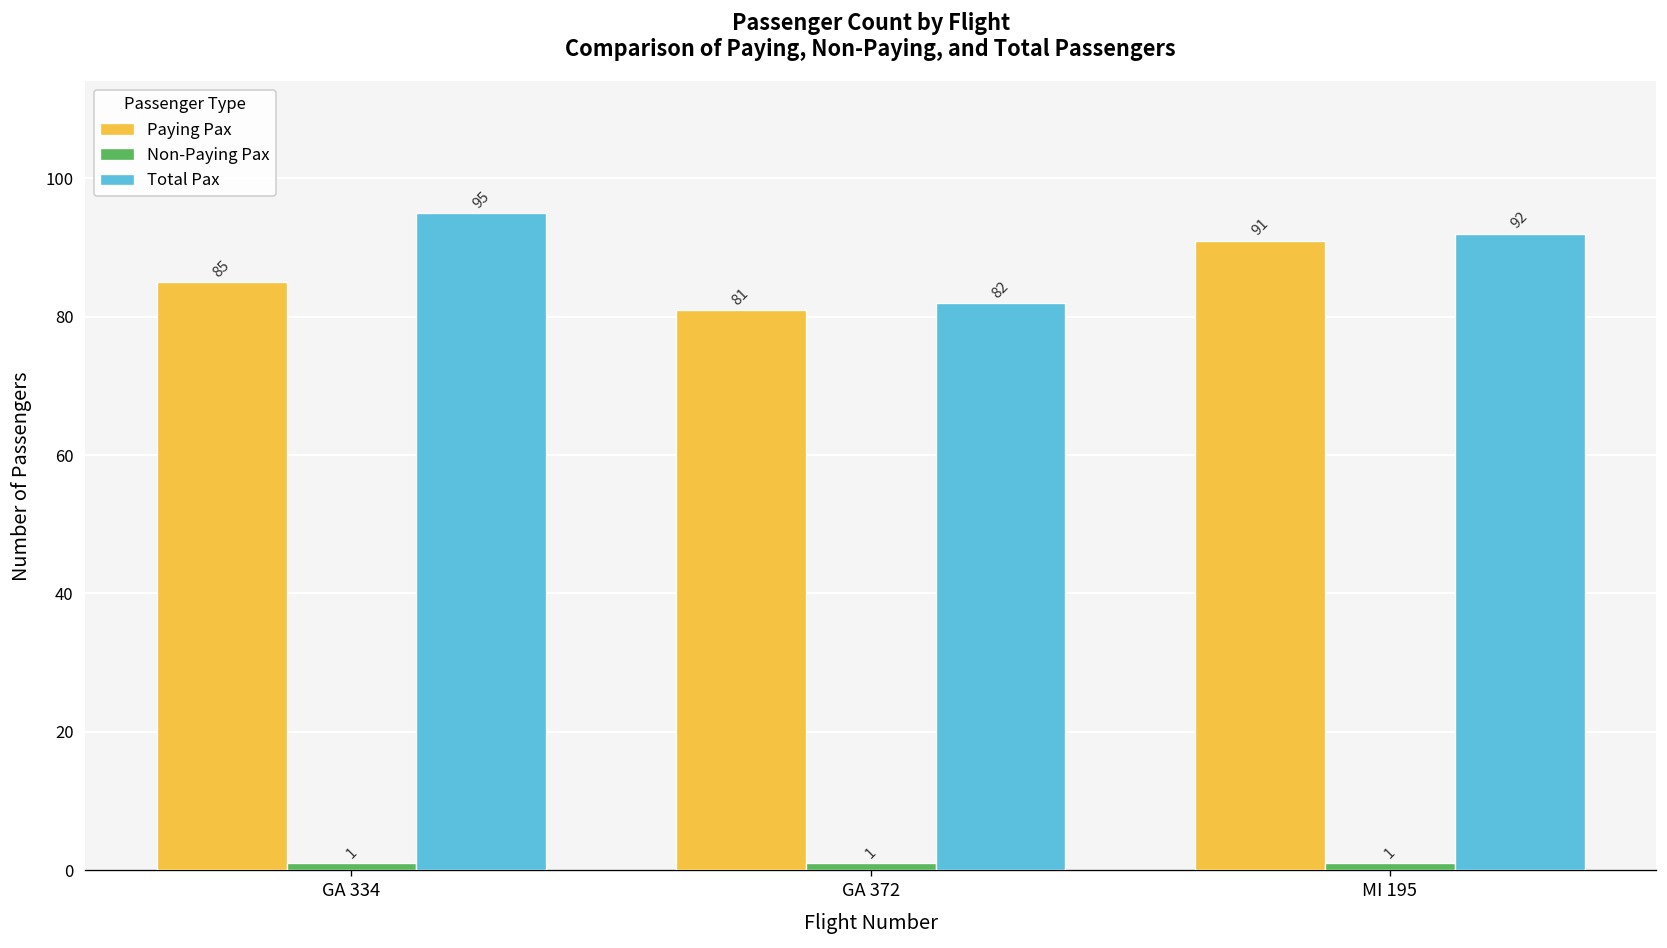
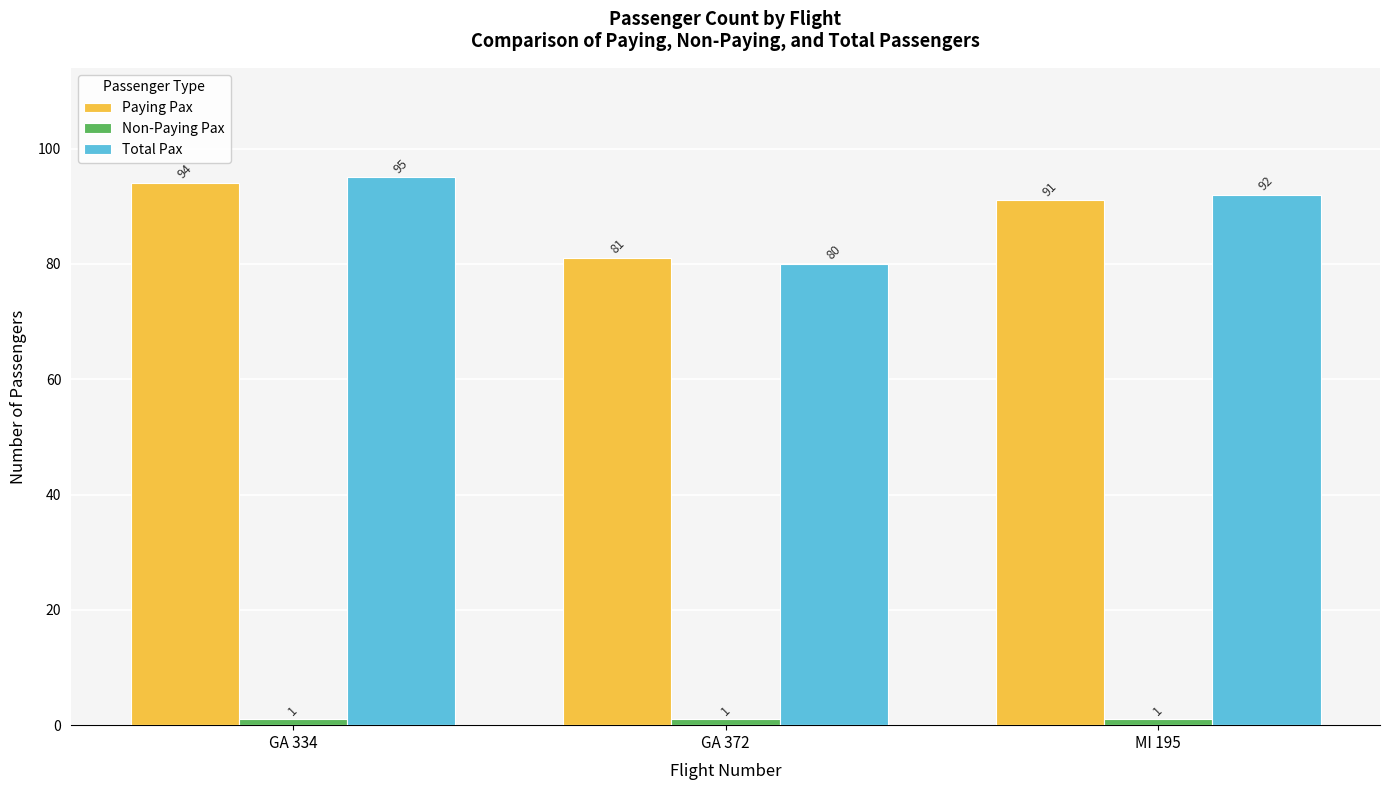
  {
    "Paying Pax": {
-     "GA 334": 85,
+     "GA 334": 94,
      "GA 372": 81,
      "MI 195": 91
    },
    "Non-Paying Pax": {
      "GA 334": 1,
      "GA 372": 1,
      "MI 195": 1
    },
    "Total Pax": {
      "GA 334": 95,
-     "GA 372": 82,
+     "GA 372": 80,
      "MI 195": 92
    }
  }
